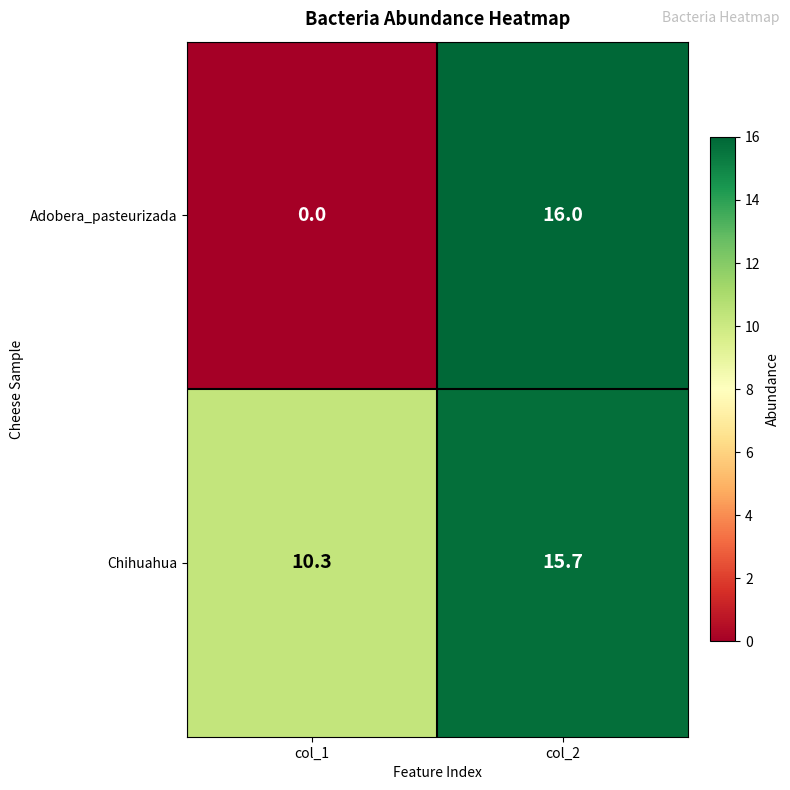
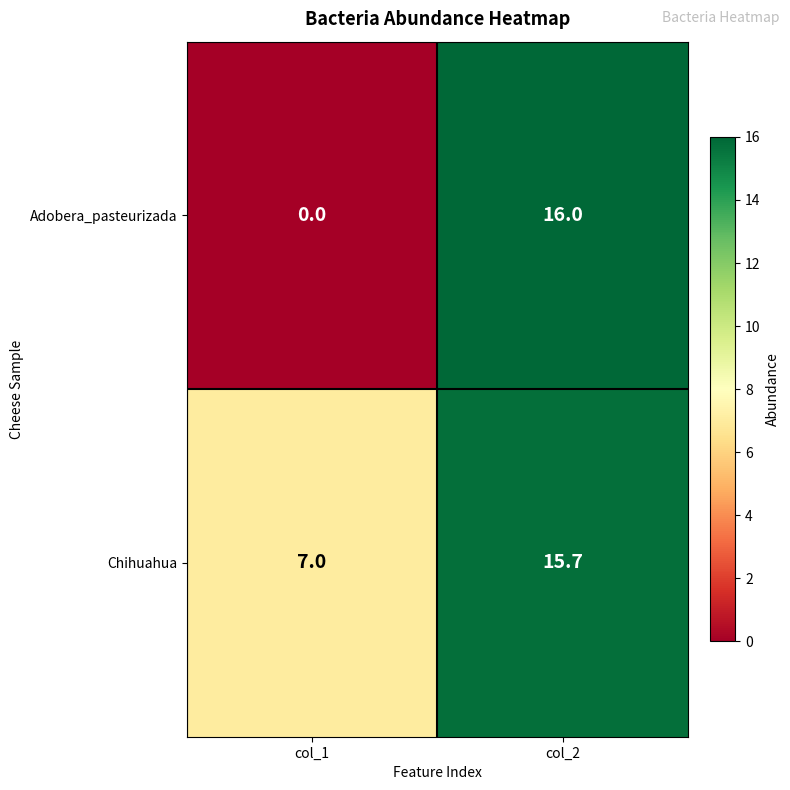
  {
    "Adobera_pasteurizada": {
      "col_1": 0.0,
      "col_2": 16.0
    },
    "Chihuahua": {
-     "col_1": 10.3,
+     "col_1": 7.0,
      "col_2": 15.7
    }
  }
